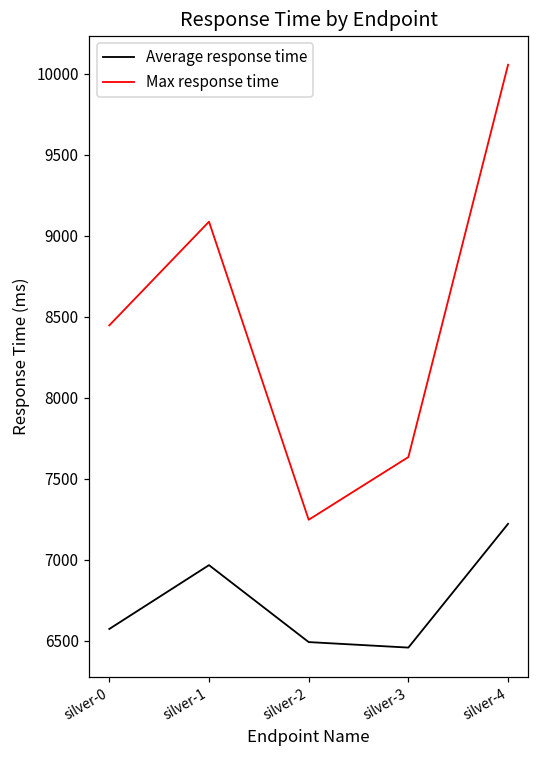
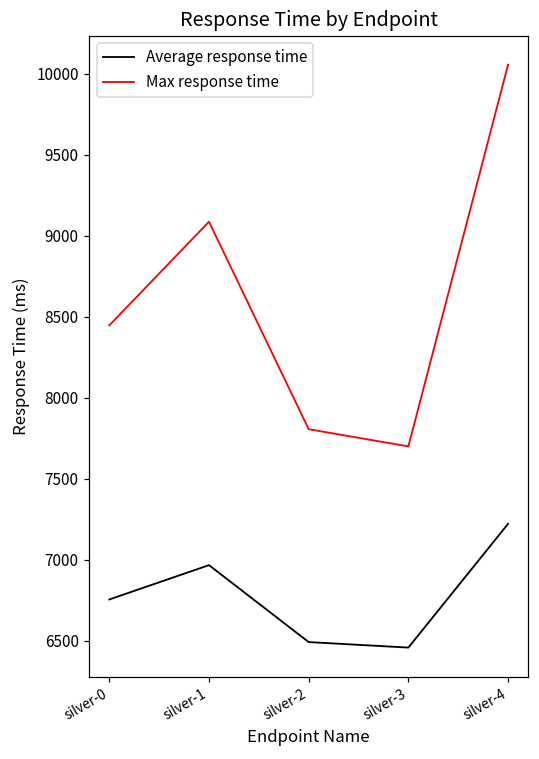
  {
    "Average response time": {
-     "silver-0": 6570,
+     "silver-0": 6760,
      "silver-1": 6970,
      "silver-2": 6490,
      "silver-3": 6460,
      "silver-4": 7220
    },
    "Max response time": {
      "silver-0": 8450,
      "silver-1": 9090,
-     "silver-2": 7250,
-     "silver-3": 7630,
+     "silver-2": 7810,
+     "silver-3": 7700,
      "silver-4": 10060
    }
  }
